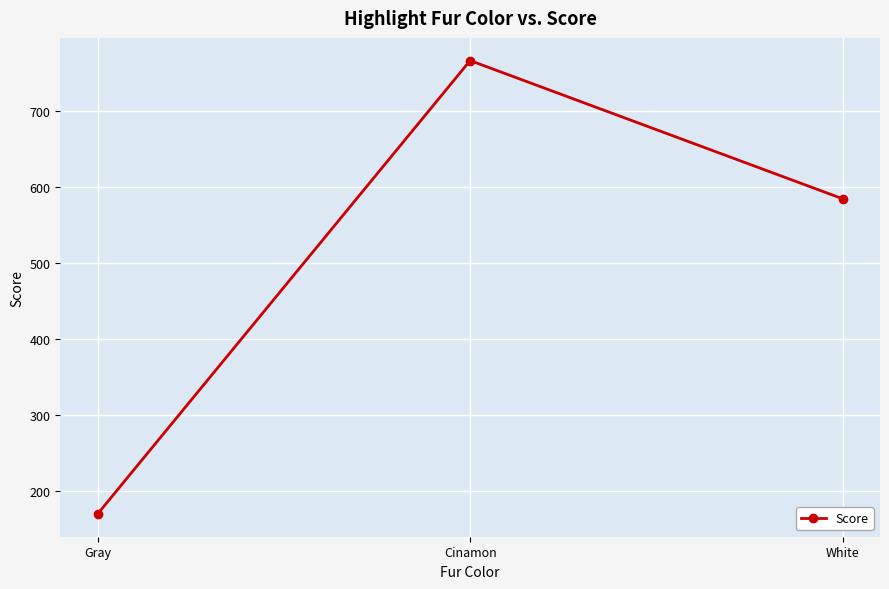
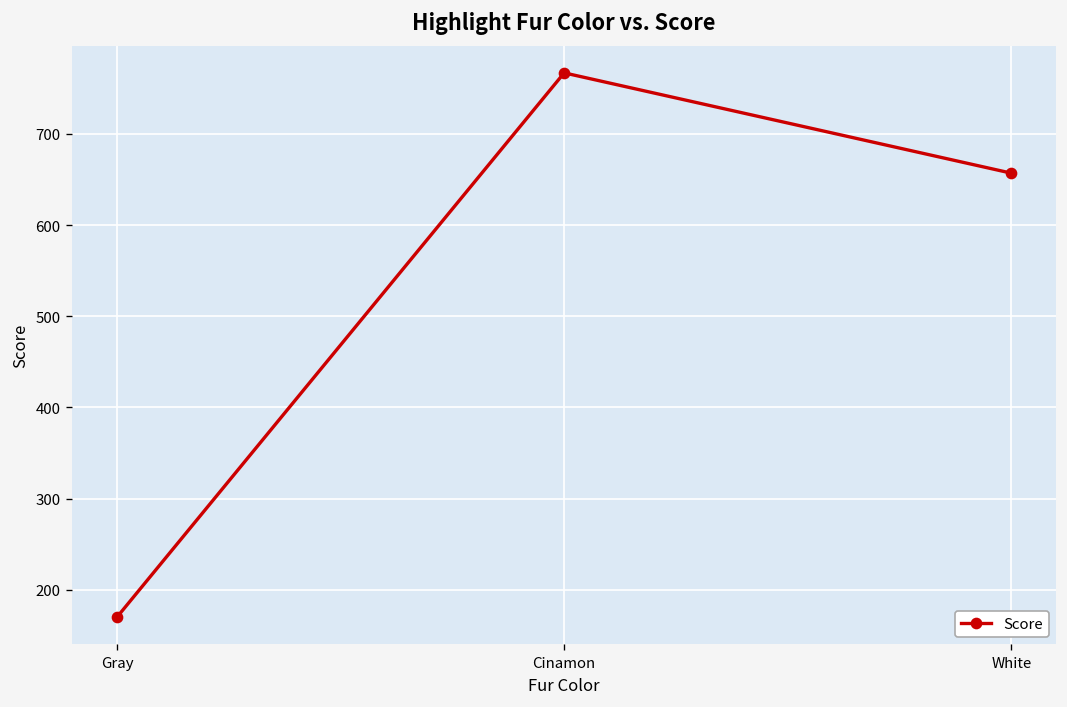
  {
    "Gray": 170,
    "Cinamon": 770,
-   "White": 590
+   "White": 660
  }
